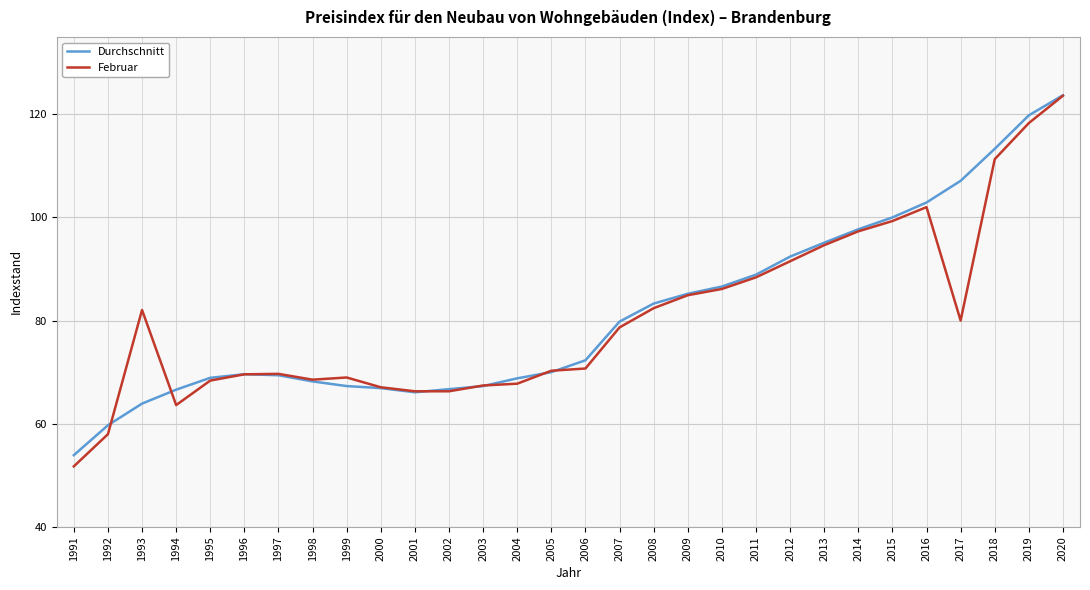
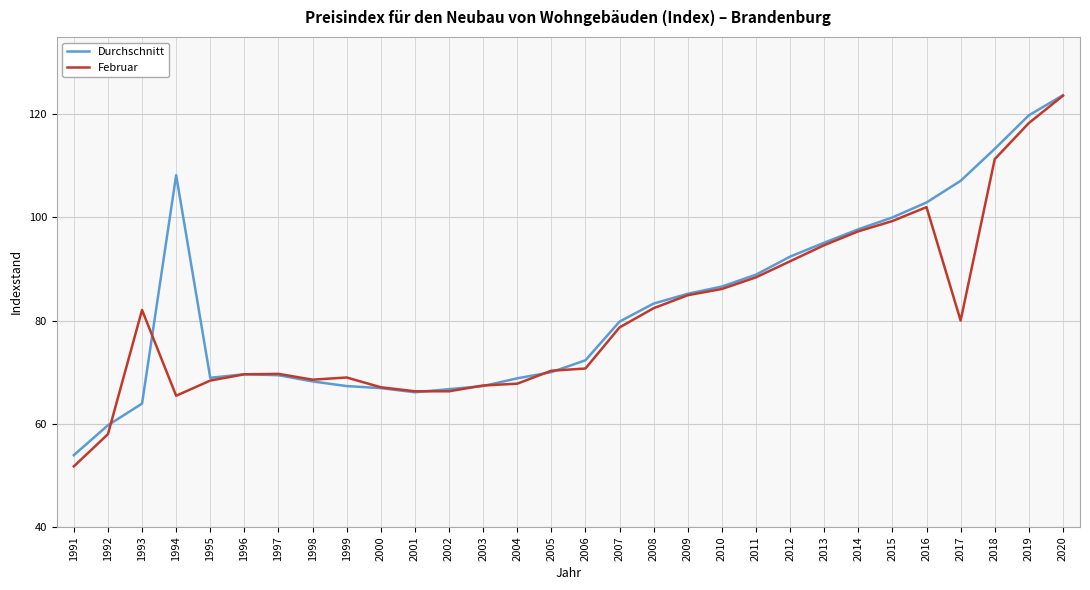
  {
    "Durchschnitt": {
      "1991": 54,
      "1992": 60,
      "1993": 64,
-     "1994": 67,
+     "1994": 108,
      "1995": 69,
      "1999": 67,
      "2004": 69,
      "2006": 72,
      "2007": 80,
      "2008": 83,
      "2011": 89,
      "2012": 92,
      "2015": 100,
      "2016": 103,
      "2017": 107,
      "2018": 113,
      "2019": 120
    },
    "Februar": {
      "1991": 52,
      "1992": 58,
      "1993": 82,
-     "1994": 64,
+     "1994": 65,
      "1995": 68,
      "1999": 69,
      "2004": 68,
      "2006": 71,
      "2007": 79,
      "2008": 82,
      "2011": 88,
      "2012": 92,
      "2015": 99,
      "2016": 102,
      "2017": 80,
      "2018": 111,
      "2019": 118
    }
  }
